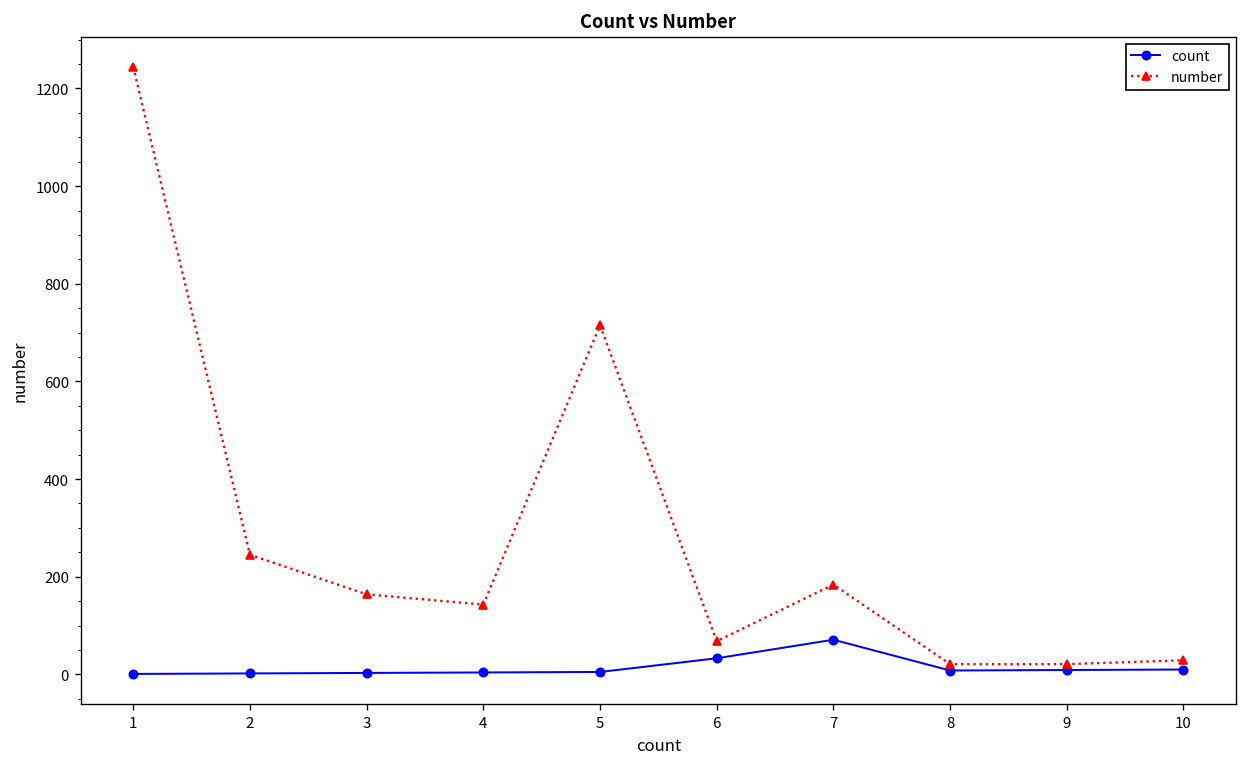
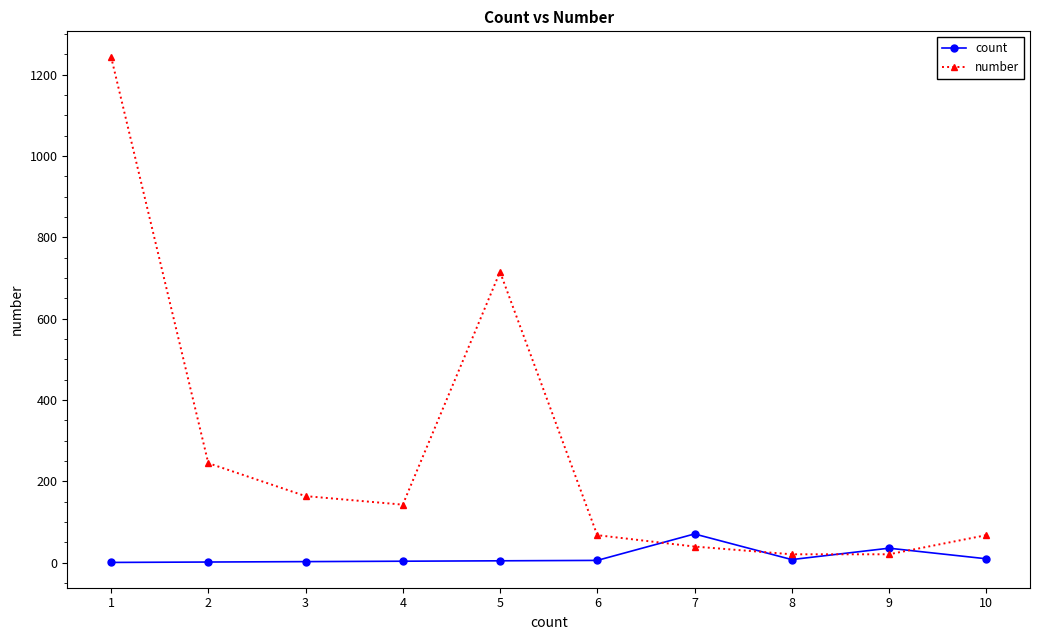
  {
    "count": {
      "1": 0,
      "2": 0,
      "3": 0,
      "4": 0,
      "5": 10,
-     "6": 30,
+     "6": 10,
      "7": 70,
      "8": 10,
-     "9": 10,
+     "9": 40,
      "10": 10
    },
    "number": {
      "1": 1240,
      "2": 250,
      "3": 160,
      "4": 140,
      "5": 720,
      "6": 70,
-     "7": 180,
+     "7": 40,
      "8": 20,
      "9": 20,
-     "10": 30
+     "10": 70
    }
  }
